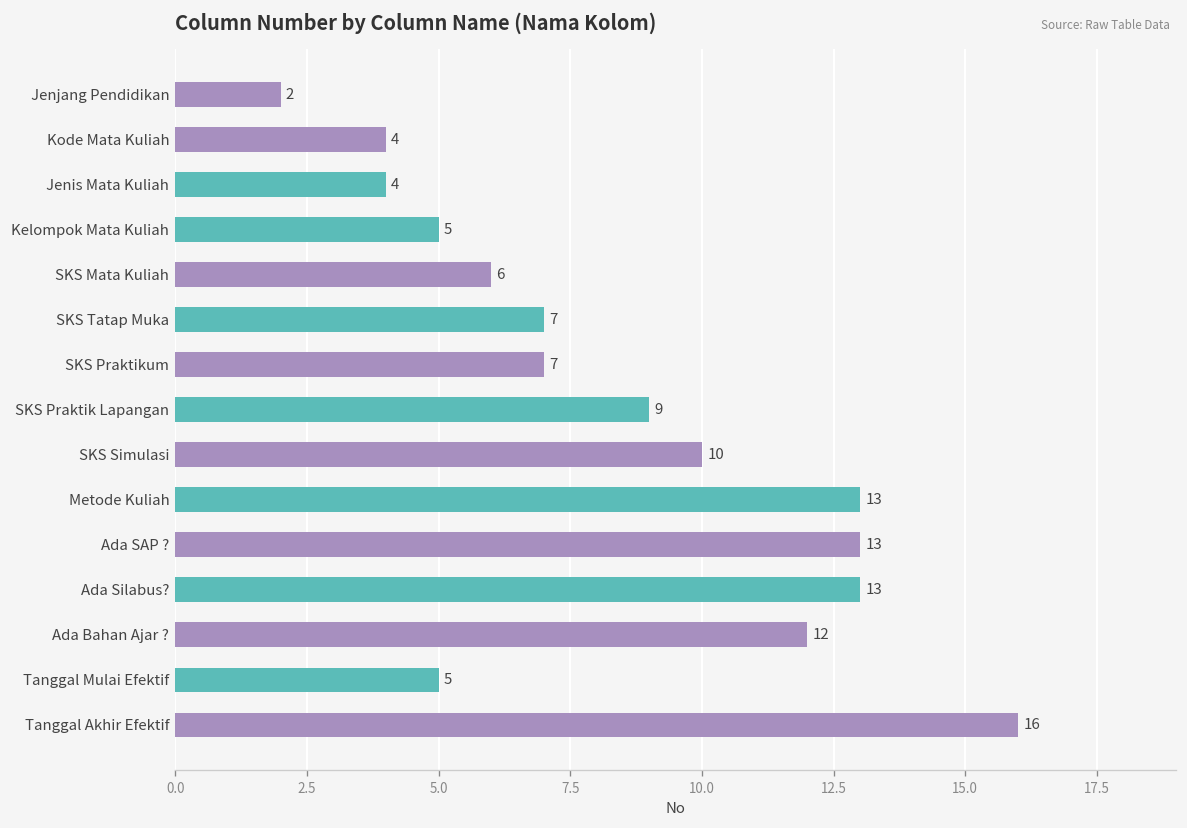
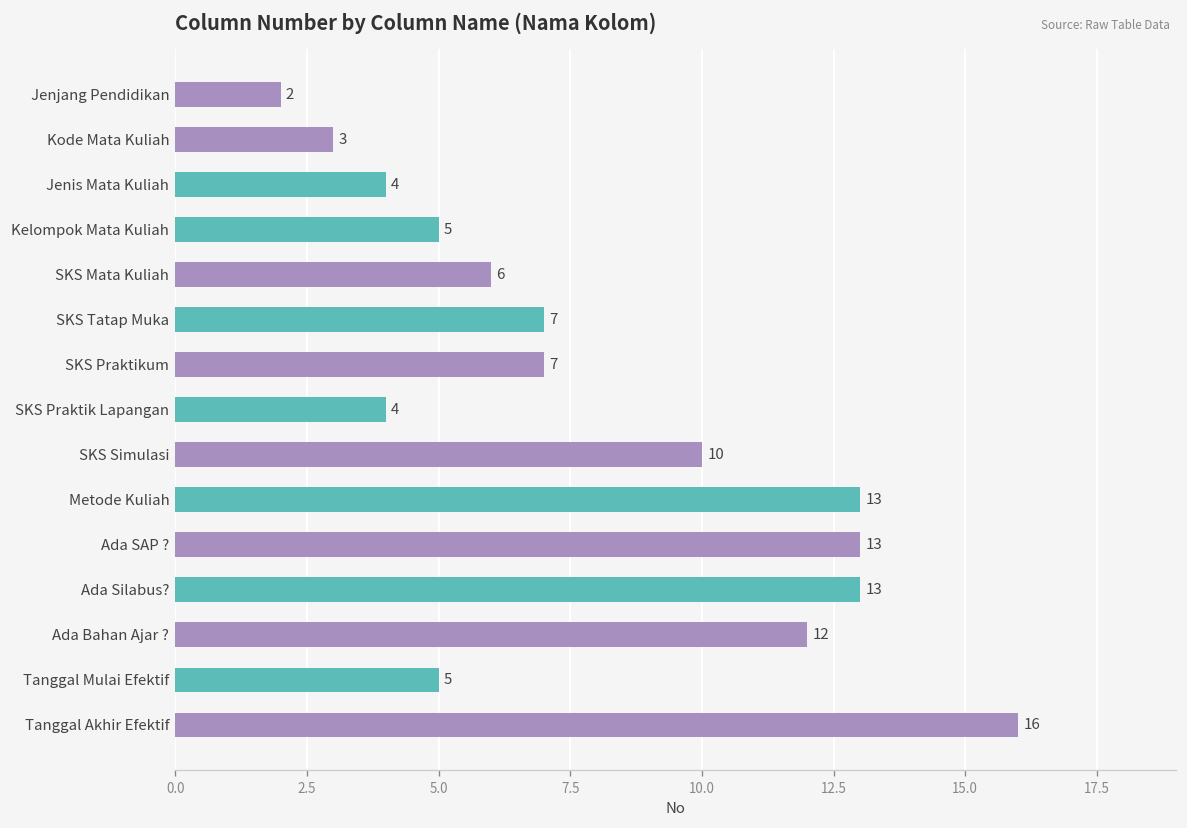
  {
    "Jenjang Pendidikan": 2,
-   "Kode Mata Kuliah": 4,
+   "Kode Mata Kuliah": 3,
    "Jenis Mata Kuliah": 4,
    "Kelompok Mata Kuliah": 5,
    "SKS Mata Kuliah": 6,
    "SKS Tatap Muka": 7,
    "SKS Praktikum": 7,
-   "SKS Praktik Lapangan": 9,
+   "SKS Praktik Lapangan": 4,
    "SKS Simulasi": 10,
    "Metode Kuliah": 13,
    "Ada SAP ?": 13,
    "Ada Silabus?": 13,
    "Ada Bahan Ajar ?": 12,
    "Tanggal Mulai Efektif": 5,
    "Tanggal Akhir Efektif": 16
  }
